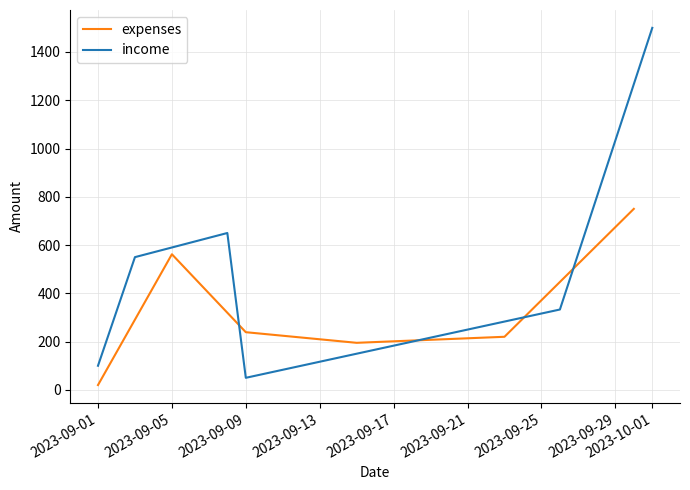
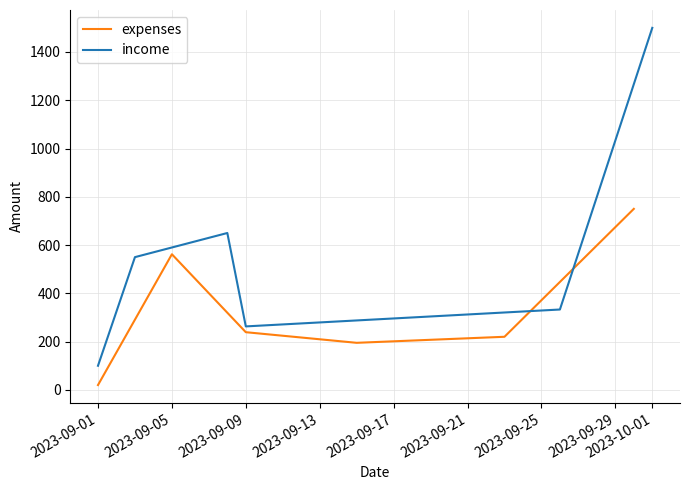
  {
    "expenses": {
      "2023-09-01": 20,
      "2023-09-05": 560,
      "2023-09-09": 240
    },
    "income": {
      "2023-09-01": 100,
-     "2023-09-09": 50,
+     "2023-09-09": 260,
      "2023-10-01": 1500
    }
  }
